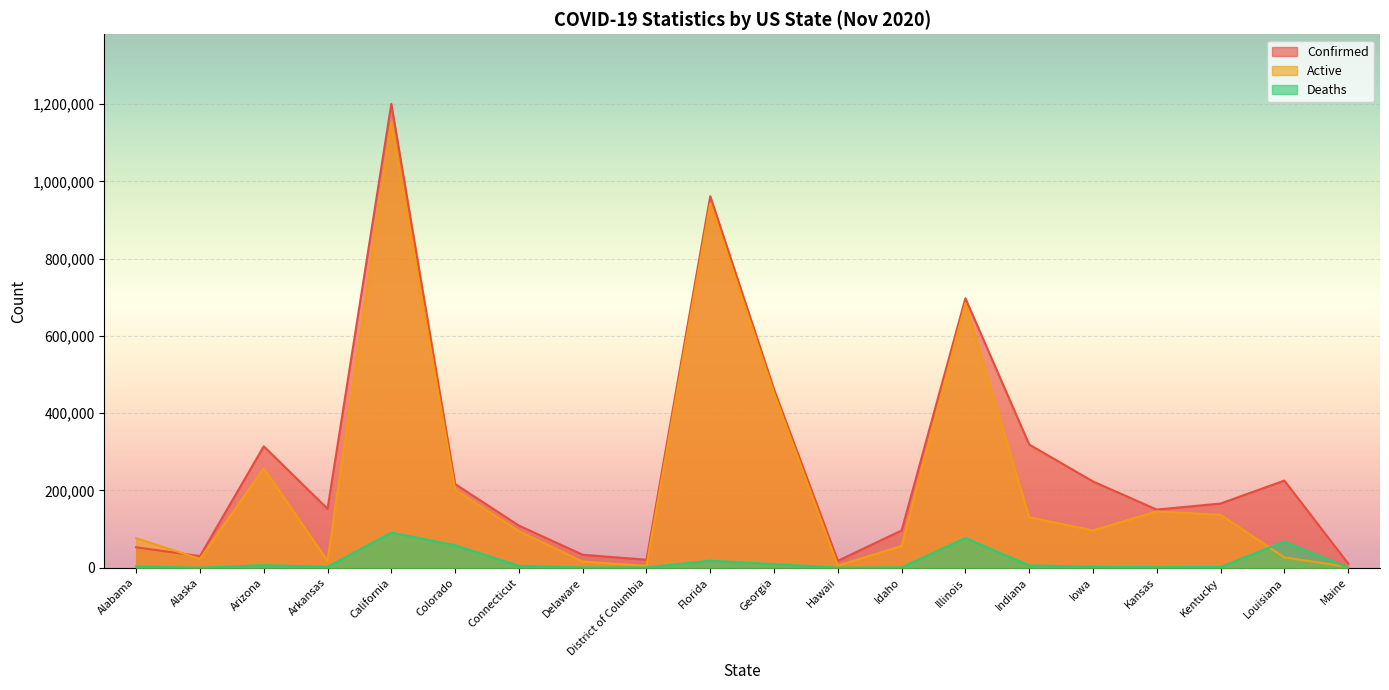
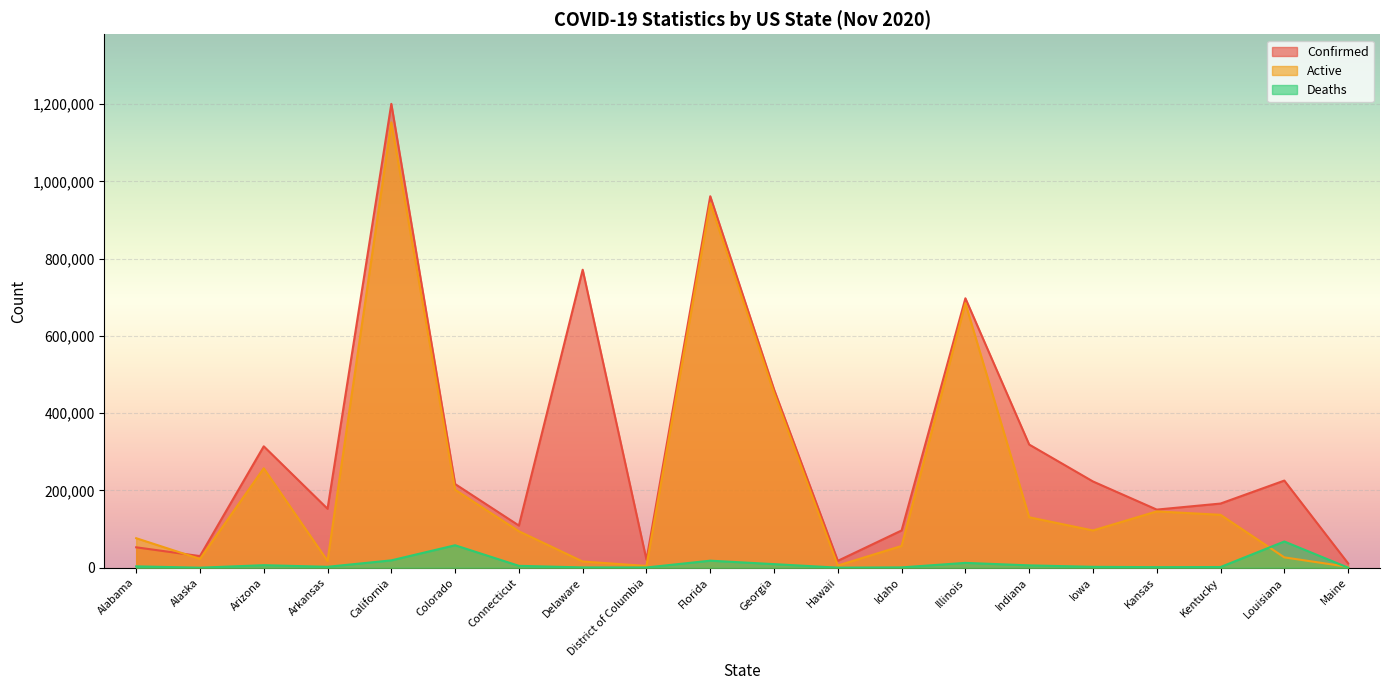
  {
    "Confirmed": {
      "Alabama": "50,000",
      "Alaska": "30,000",
      "Arizona": "310,000",
      "Arkansas": "150,000",
      "California": "1,200,000",
      "Colorado": "220,000",
      "Connecticut": "110,000",
-     "Delaware": "30,000",
+     "Delaware": "770,000",
      "District of Columbia": "20,000",
      "Florida": "960,000",
      "Georgia": "460,000",
      "Hawaii": "20,000",
      "Idaho": "100,000",
      "Illinois": "700,000",
      "Indiana": "320,000",
      "Iowa": "220,000",
      "Kentucky": "170,000",
      "Louisiana": "230,000",
      "Maine": "10,000"
    },
    "Active": {
      "Alabama": "80,000",
      "Alaska": "20,000",
      "Arizona": "260,000",
      "Arkansas": "20,000",
      "California": "1,150,000",
      "Colorado": "200,000",
      "Connecticut": "90,000",
      "Delaware": "20,000",
      "Florida": "940,000",
      "Georgia": "450,000",
      "Idaho": "60,000",
      "Illinois": "680,000",
      "Indiana": "130,000",
      "Iowa": "100,000",
      "Kentucky": "140,000",
      "Louisiana": "30,000"
    },
    "Deaths": {
      "Alabama": "0",
      "Alaska": "0",
      "Arizona": "10,000",
      "Arkansas": "0",
-     "California": "90,000",
+     "California": "20,000",
      "Colorado": "60,000",
      "Connecticut": "0",
      "Delaware": "0",
      "Florida": "20,000",
      "Georgia": "10,000",
      "Idaho": "0",
-     "Illinois": "80,000",
+     "Illinois": "10,000",
      "Indiana": "10,000",
      "Iowa": "0",
      "Kansas": "0",
      "Kentucky": "0",
      "Louisiana": "70,000"
    }
  }
